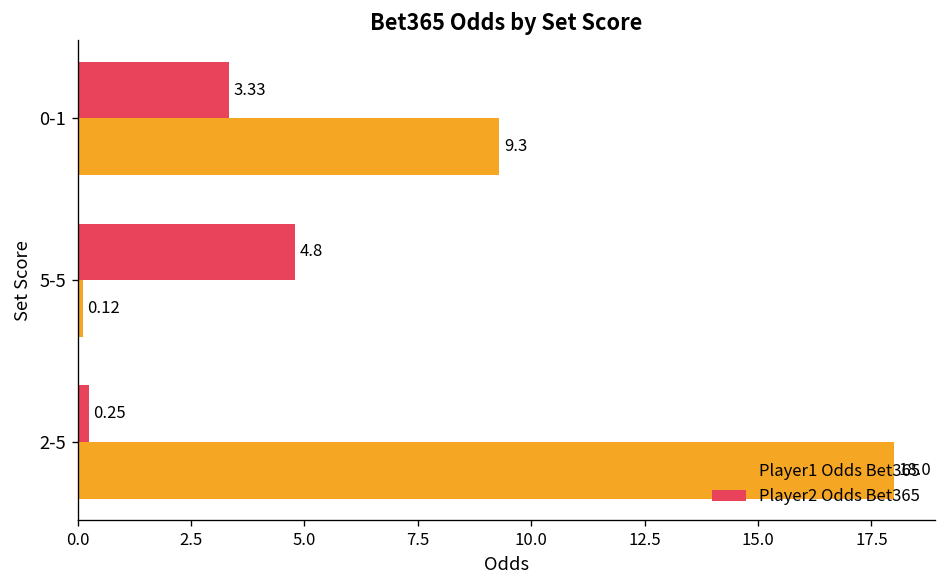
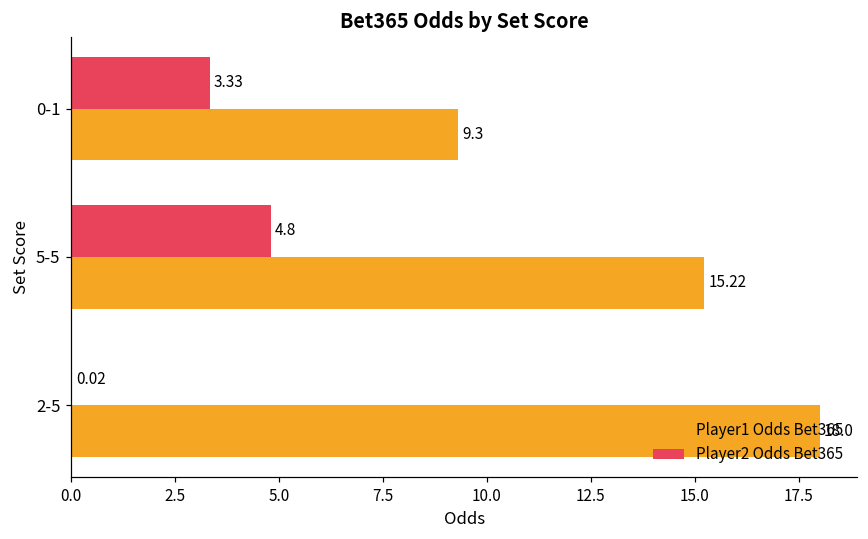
  {
    "Player1 Odds Bet365": {
      "0-1": 9.3,
-     "5-5": 0.12,
+     "5-5": 15.22,
      "2-5": 18.0
    },
    "Player2 Odds Bet365": {
      "0-1": 3.33,
      "5-5": 4.8,
-     "2-5": 0.25
+     "2-5": 0.02
    }
  }
